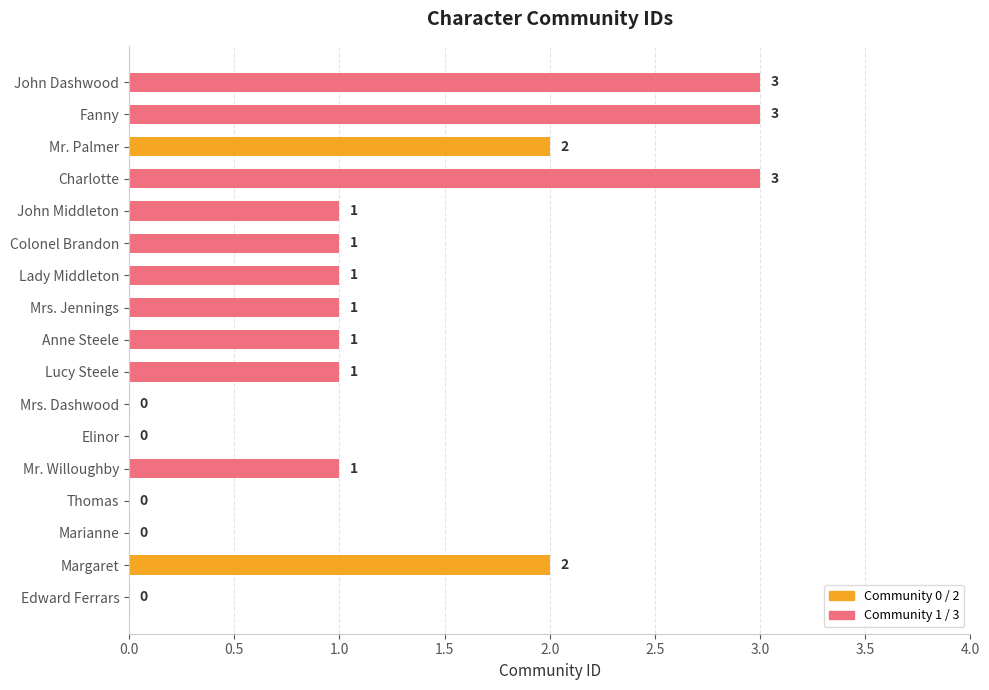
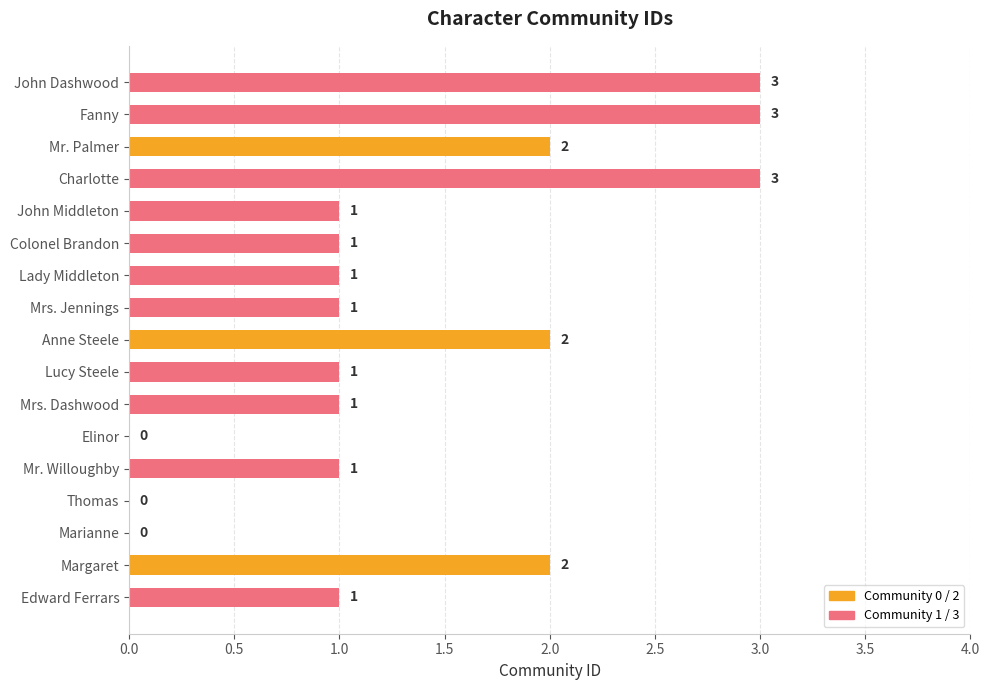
  {
    "John Dashwood": 3,
    "Fanny": 3,
    "Mr. Palmer": 2,
    "Charlotte": 3,
    "John Middleton": 1,
    "Colonel Brandon": 1,
    "Lady Middleton": 1,
    "Mrs. Jennings": 1,
-   "Anne Steele": 1,
+   "Anne Steele": 2,
    "Lucy Steele": 1,
-   "Mrs. Dashwood": 0,
+   "Mrs. Dashwood": 1,
    "Elinor": 0,
    "Mr. Willoughby": 1,
    "Thomas": 0,
    "Marianne": 0,
    "Margaret": 2,
-   "Edward Ferrars": 0
+   "Edward Ferrars": 1
  }
